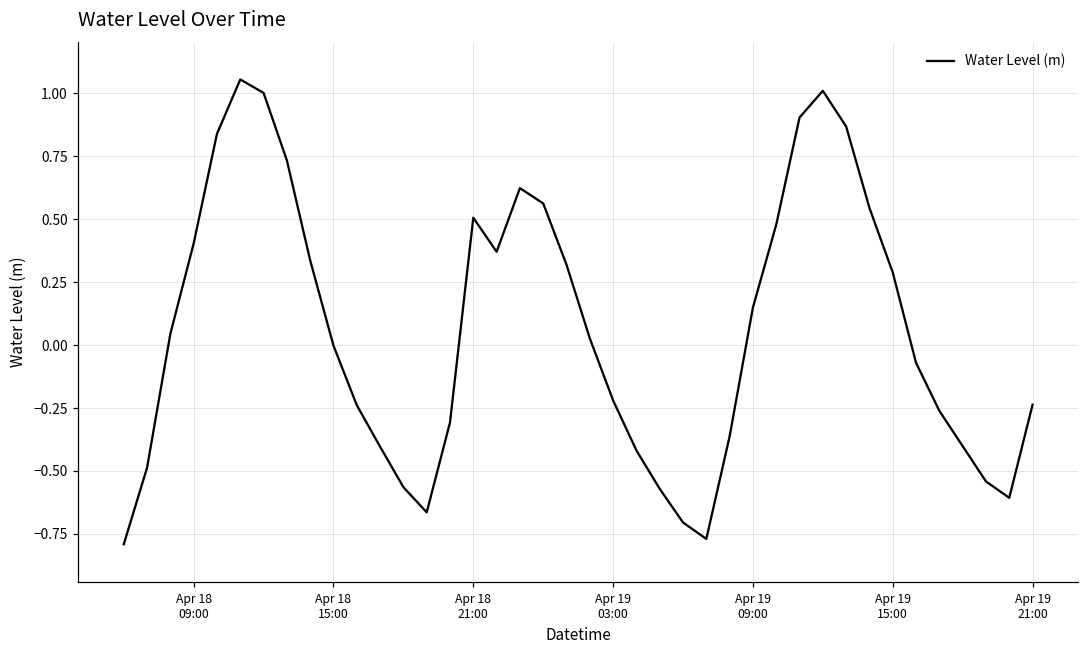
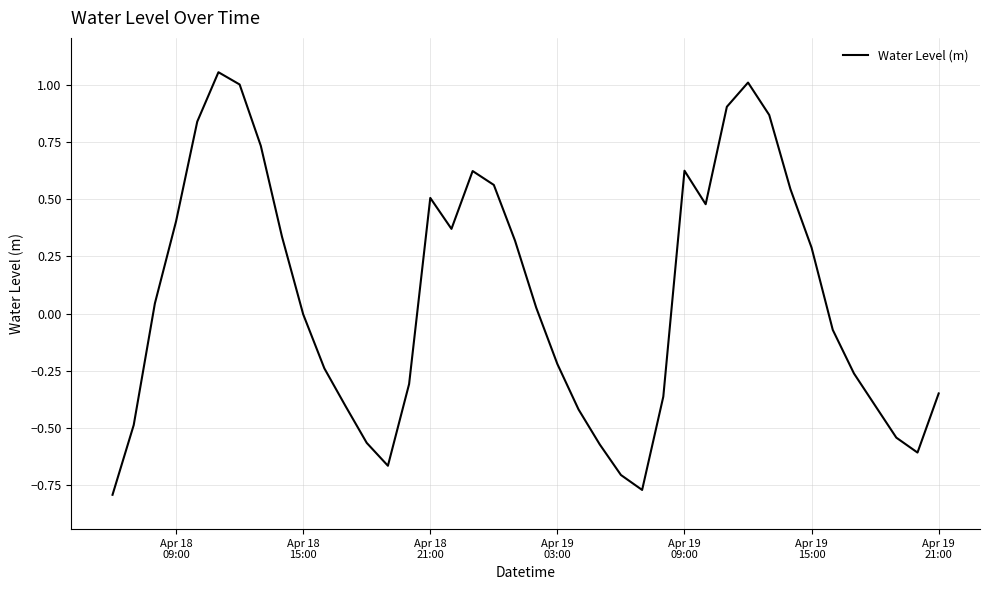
  {
    "Apr 18 09:00": 0.40,
    "Apr 18 15:00": 0.00,
    "Apr 18 21:00": 0.51,
    "Apr 19 03:00": -0.22,
-   "Apr 19 09:00": 0.15,
+   "Apr 19 09:00": 0.62,
    "Apr 19 15:00": 0.29,
-   "Apr 19 21:00": -0.24
+   "Apr 19 21:00": -0.35
  }
